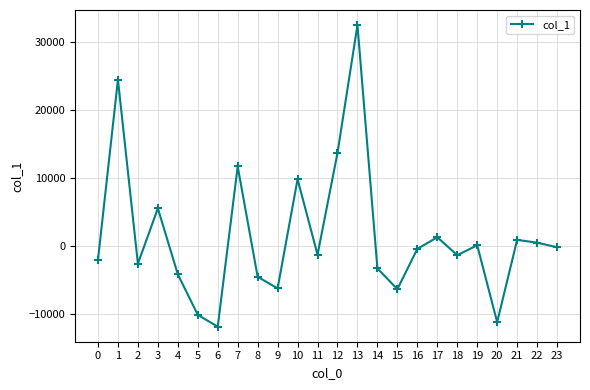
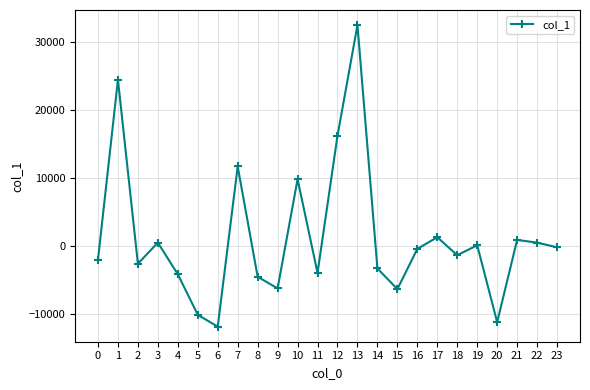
  {
    "0": -2000,
    "1": 24000,
    "2": -3000,
-   "3": 6000,
+   "3": 1000,
    "4": -4000,
    "5": -10000,
    "6": -12000,
    "7": 12000,
    "8": -4000,
    "9": -6000,
    "10": 10000,
-   "11": -1000,
-   "12": 14000,
+   "11": -4000,
+   "12": 16000,
    "13": 32000,
    "14": -3000,
    "15": -6000,
    "16": 0,
    "17": 1000,
    "18": -1000,
    "19": 0,
    "20": -11000,
    "21": 1000,
    "22": 1000,
    "23": 0
  }
